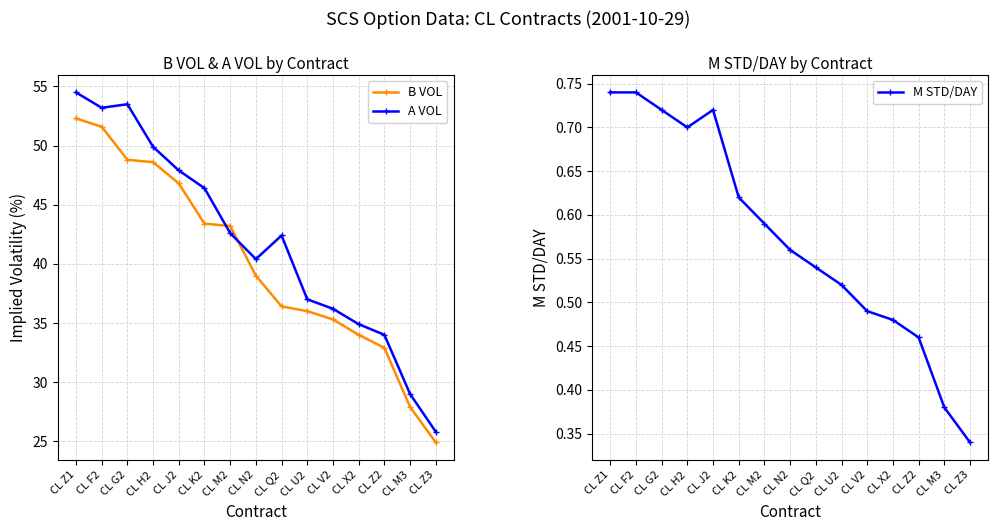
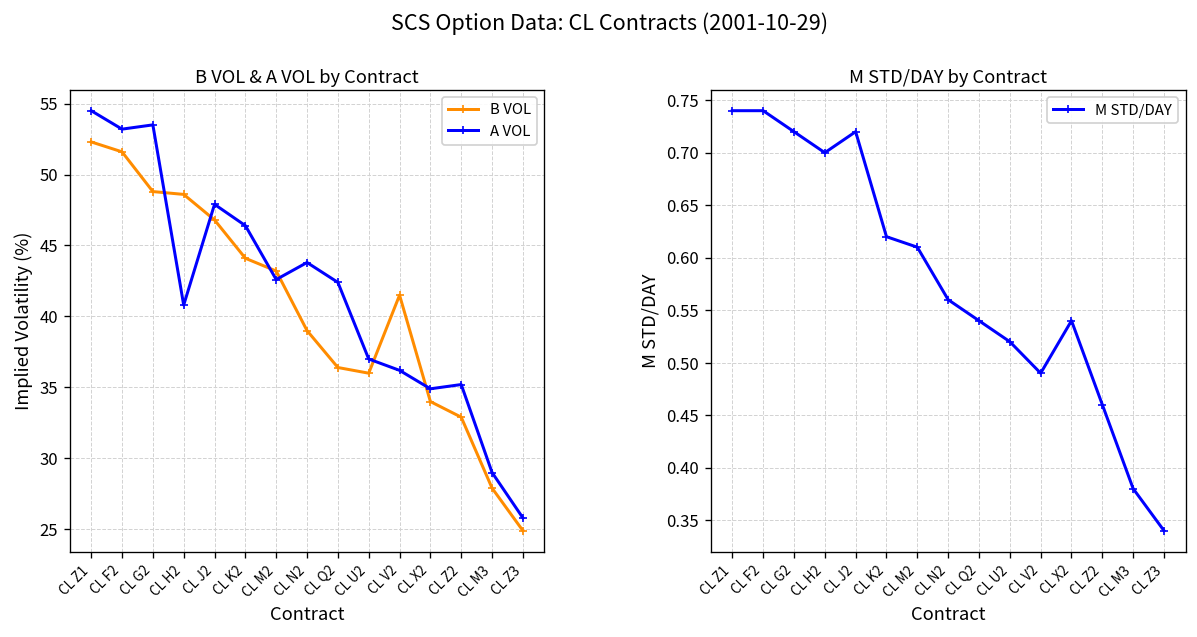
  {
    "B VOL & A VOL by Contract": {
      "B VOL": {
        "CL Z1": 52.3,
        "CL F2": 51.6,
        "CL G2": 48.8,
        "CL H2": 48.6,
        "CL J2": 46.8,
-       "CL K2": 43.4,
+       "CL K2": 44.1,
        "CL M2": 43.2,
        "CL N2": 39.0,
        "CL Q2": 36.4,
        "CL U2": 36.0,
-       "CL V2": 35.3,
+       "CL V2": 41.5,
        "CL X2": 34.0,
        "CL Z2": 32.9,
        "CL M3": 27.9,
        "CL Z3": 24.9
      },
      "A VOL": {
        "CL Z1": 54.5,
        "CL F2": 53.2,
        "CL G2": 53.5,
-       "CL H2": 49.9,
+       "CL H2": 40.8,
        "CL J2": 47.9,
        "CL K2": 46.4,
        "CL M2": 42.6,
-       "CL N2": 40.4,
+       "CL N2": 43.8,
        "CL Q2": 42.4,
        "CL U2": 37.0,
        "CL V2": 36.2,
        "CL X2": 34.9,
-       "CL Z2": 34.0,
+       "CL Z2": 35.2,
        "CL M3": 29.0,
        "CL Z3": 25.8
      }
    },
    "M STD/DAY by Contract": {
      "CL Z1": 0.74,
      "CL F2": 0.74,
      "CL G2": 0.72,
      "CL H2": 0.70,
      "CL J2": 0.72,
      "CL K2": 0.62,
-     "CL M2": 0.59,
+     "CL M2": 0.61,
      "CL N2": 0.56,
      "CL Q2": 0.54,
      "CL U2": 0.52,
      "CL V2": 0.49,
-     "CL X2": 0.48,
+     "CL X2": 0.54,
      "CL Z2": 0.46,
      "CL M3": 0.38,
      "CL Z3": 0.34
    }
  }
